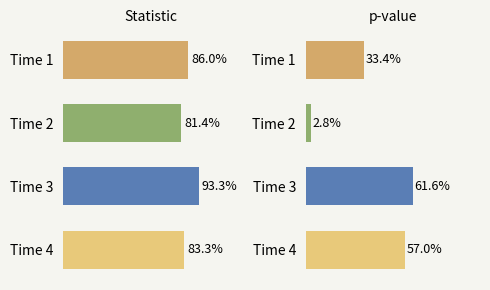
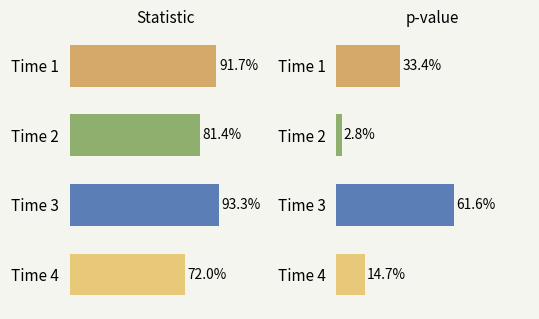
  {
    "Statistic": {
-     "Time 1": "86.0%",
+     "Time 1": "91.7%",
      "Time 2": "81.4%",
      "Time 3": "93.3%",
-     "Time 4": "83.3%"
+     "Time 4": "72.0%"
    },
    "p-value": {
      "Time 1": "33.4%",
      "Time 2": "2.8%",
      "Time 3": "61.6%",
-     "Time 4": "57.0%"
+     "Time 4": "14.7%"
    }
  }
